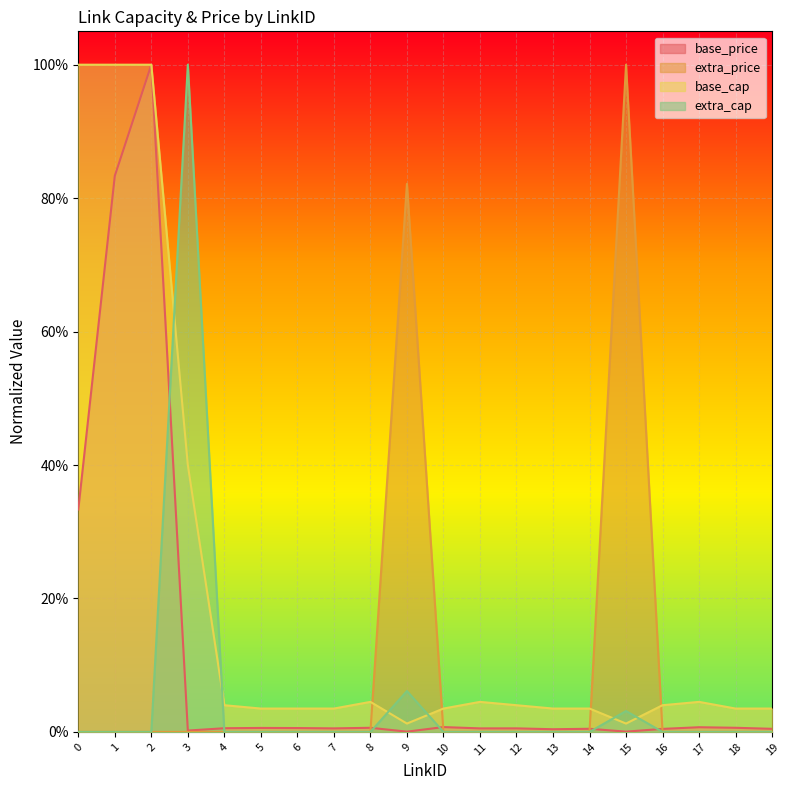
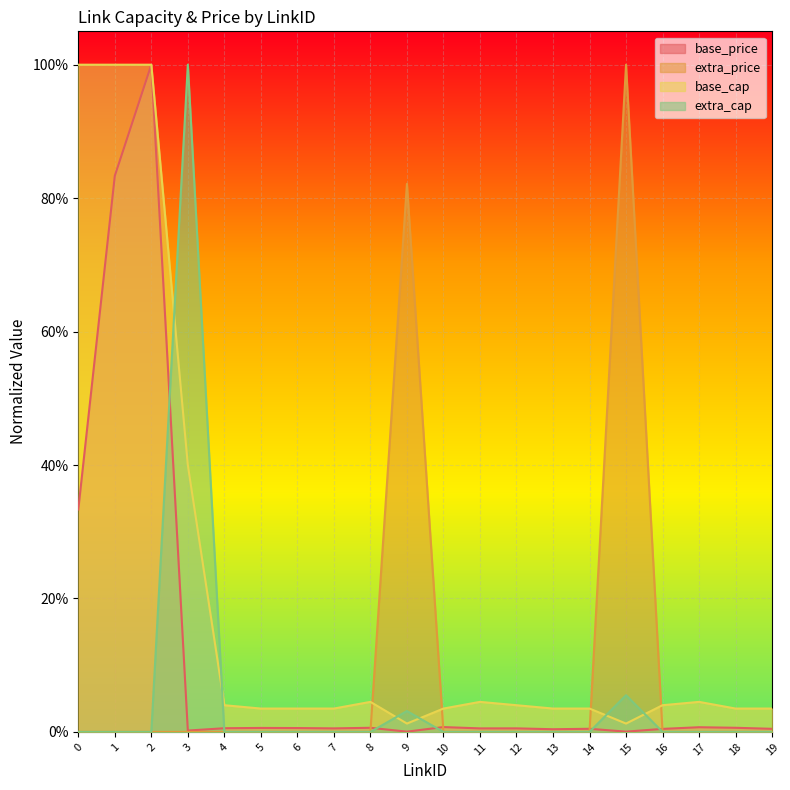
  {
    "extra_cap": {
      "3": "100%",
-     "9": "6%",
-     "15": "3%"
+     "9": "3%",
+     "15": "6%"
    }
  }
